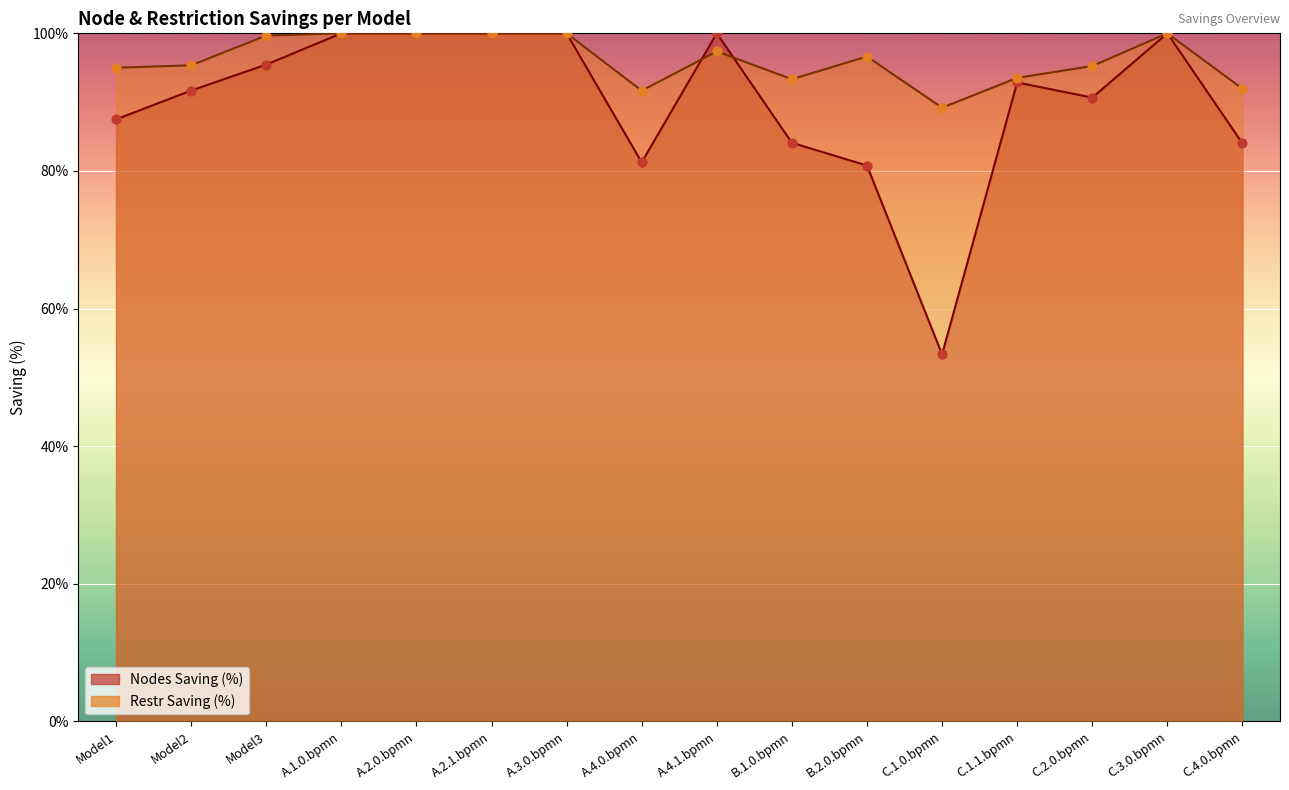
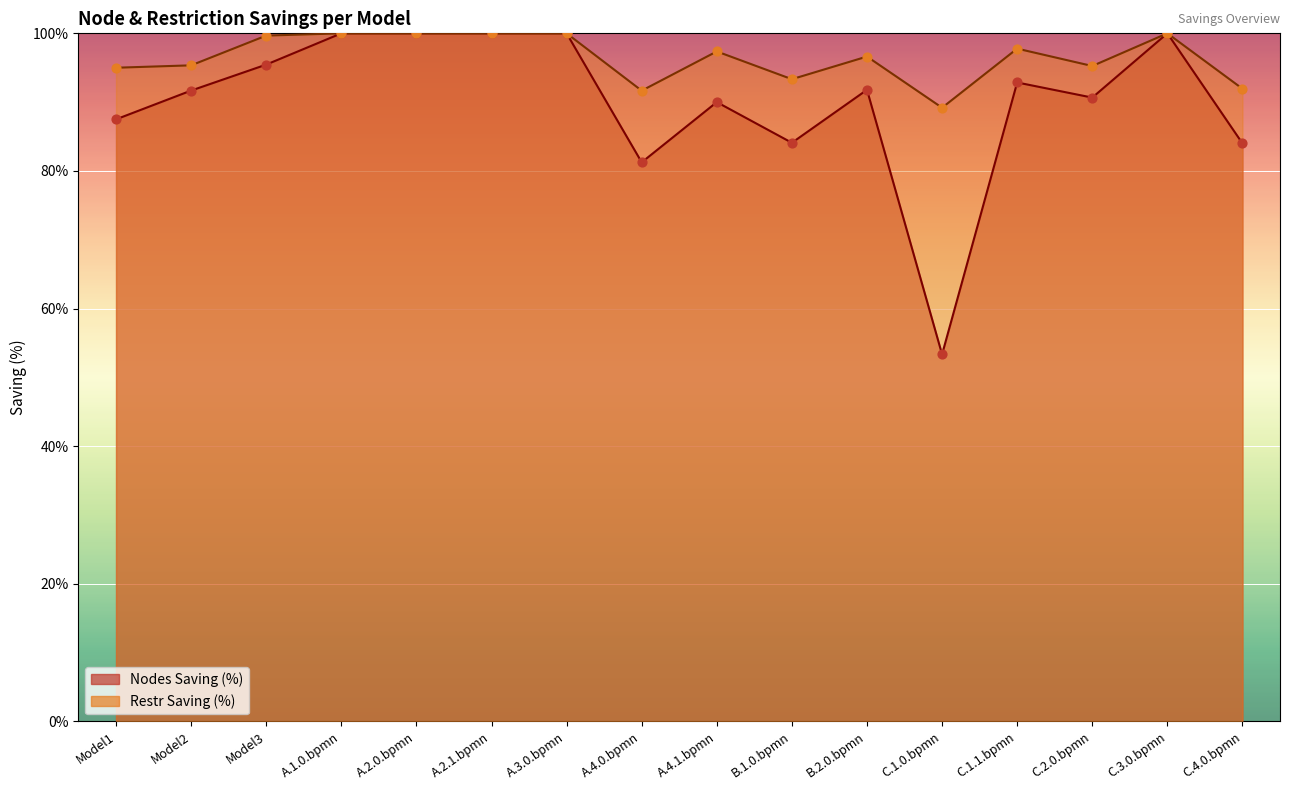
  {
    "Nodes Saving (%)": {
      "Model1": "88%",
      "Model2": "92%",
      "Model3": "95%",
      "A.4.0.bpmn": "81%",
-     "A.4.1.bpmn": "100%",
+     "A.4.1.bpmn": "90%",
      "B.1.0.bpmn": "84%",
-     "B.2.0.bpmn": "81%",
+     "B.2.0.bpmn": "92%",
      "C.1.0.bpmn": "53%",
      "C.1.1.bpmn": "93%",
      "C.2.0.bpmn": "91%",
      "C.4.0.bpmn": "84%"
    },
    "Restr Saving (%)": {
      "Model1": "95%",
      "Model2": "95%",
      "Model3": "100%",
      "A.4.0.bpmn": "92%",
      "A.4.1.bpmn": "97%",
      "B.1.0.bpmn": "93%",
      "B.2.0.bpmn": "97%",
      "C.1.0.bpmn": "89%",
-     "C.1.1.bpmn": "94%",
+     "C.1.1.bpmn": "98%",
      "C.2.0.bpmn": "95%",
      "C.4.0.bpmn": "92%"
    }
  }
